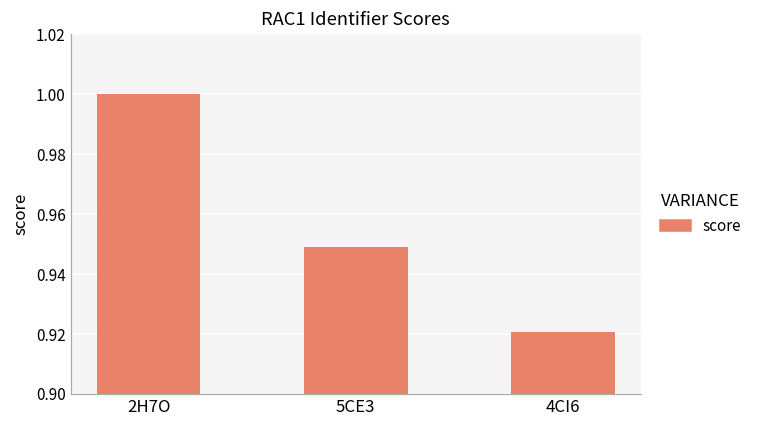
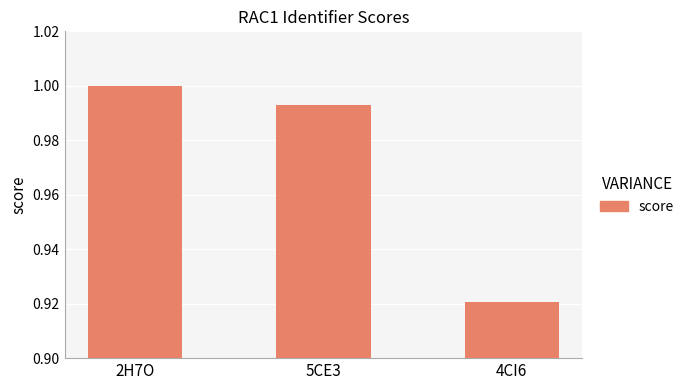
  {
    "2H7O": 1.000,
-   "5CE3": 0.949,
+   "5CE3": 0.993,
    "4CI6": 0.921
  }
